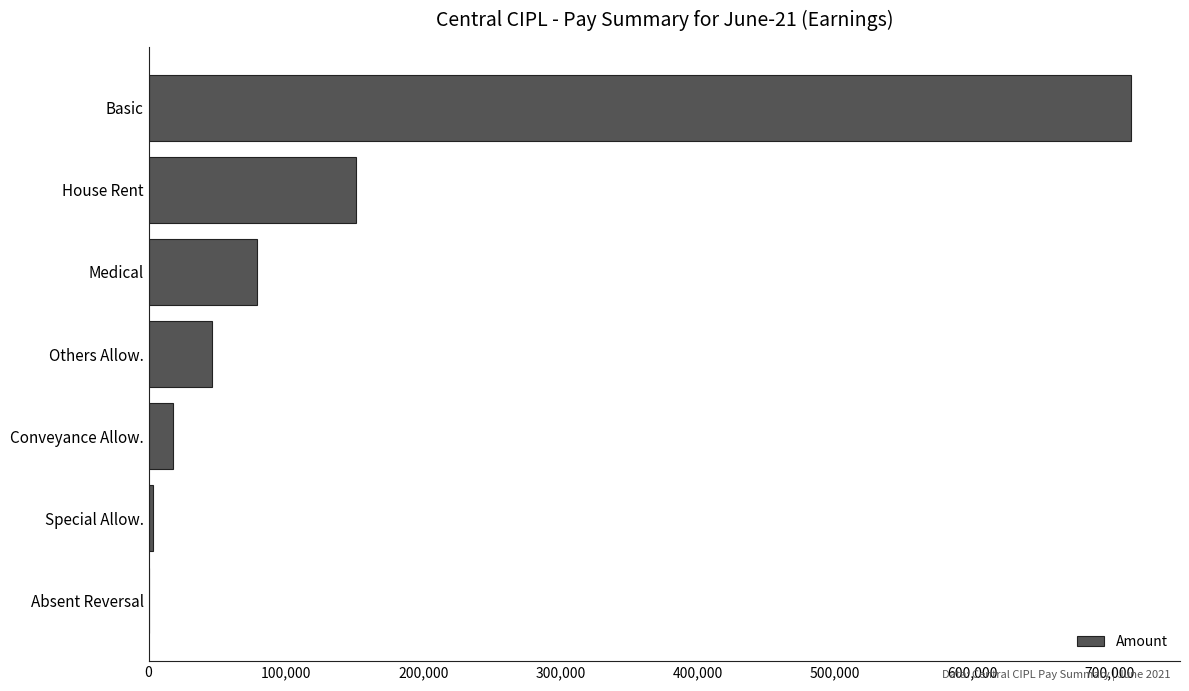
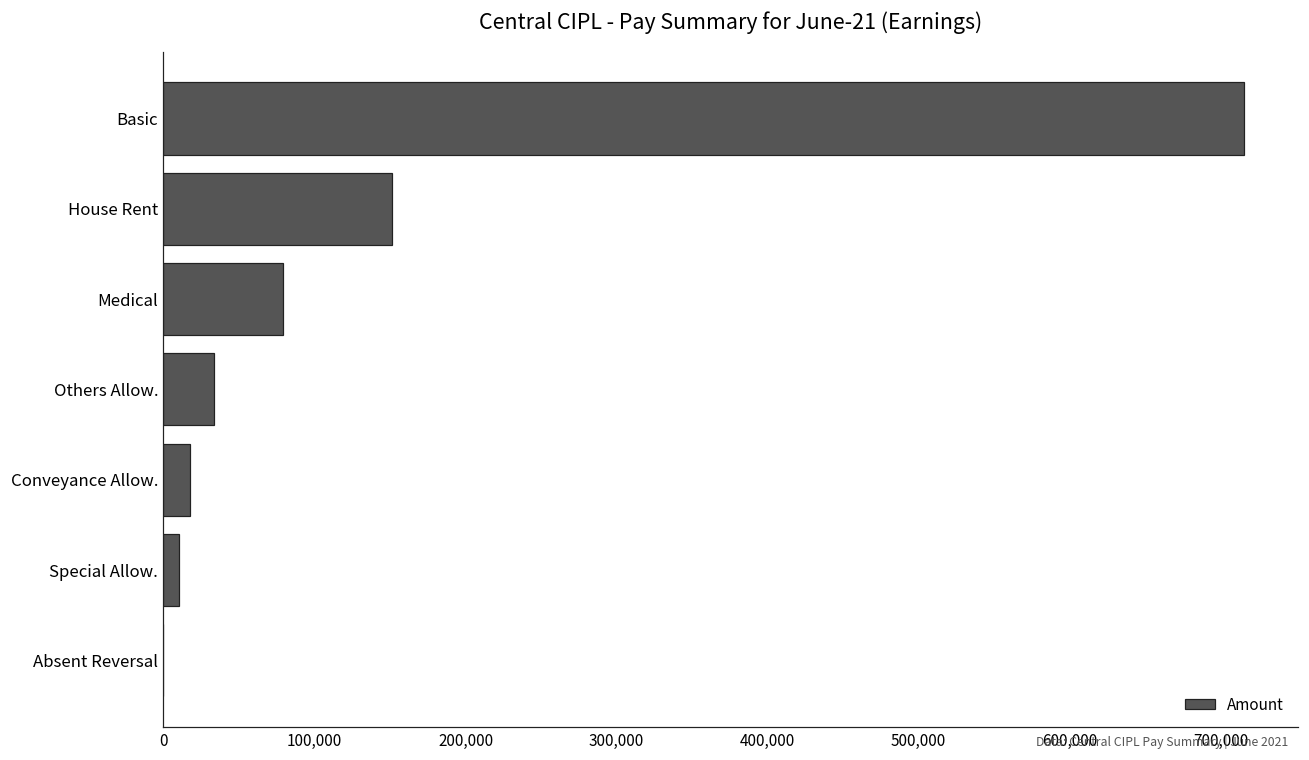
  {
    "Basic": "715,000",
    "House Rent": "151,000",
    "Medical": "79,000",
-   "Others Allow.": "46,000",
+   "Others Allow.": "33,000",
    "Conveyance Allow.": "18,000",
-   "Special Allow.": "3,000",
+   "Special Allow.": "10,000",
    "Absent Reversal": "0"
  }
